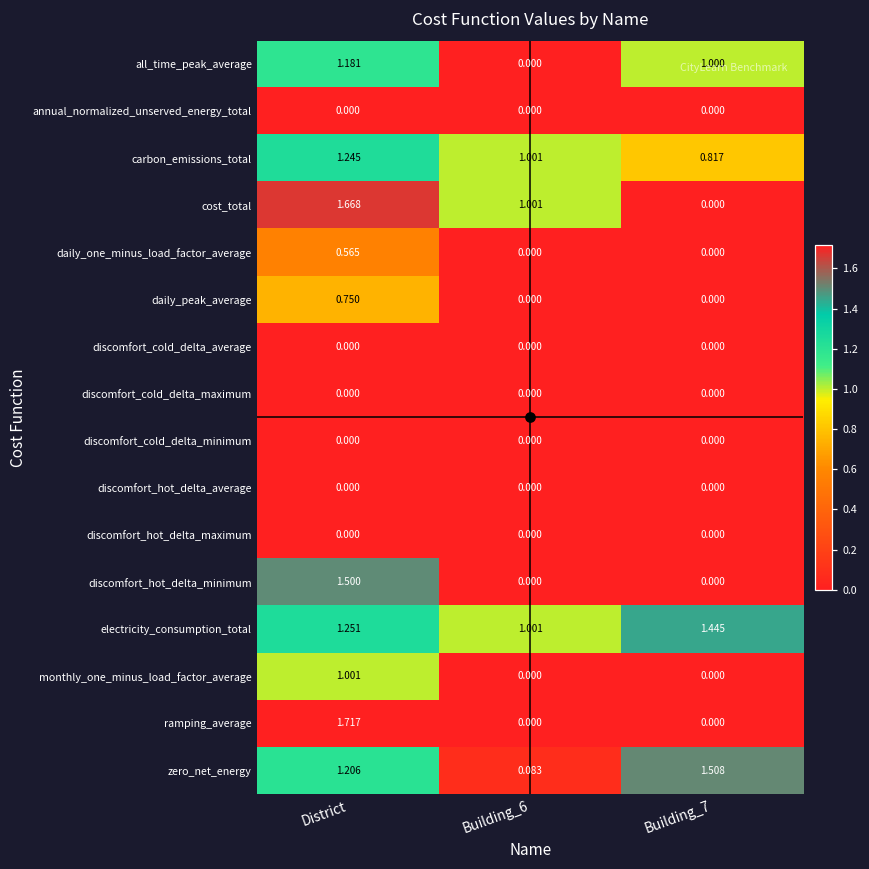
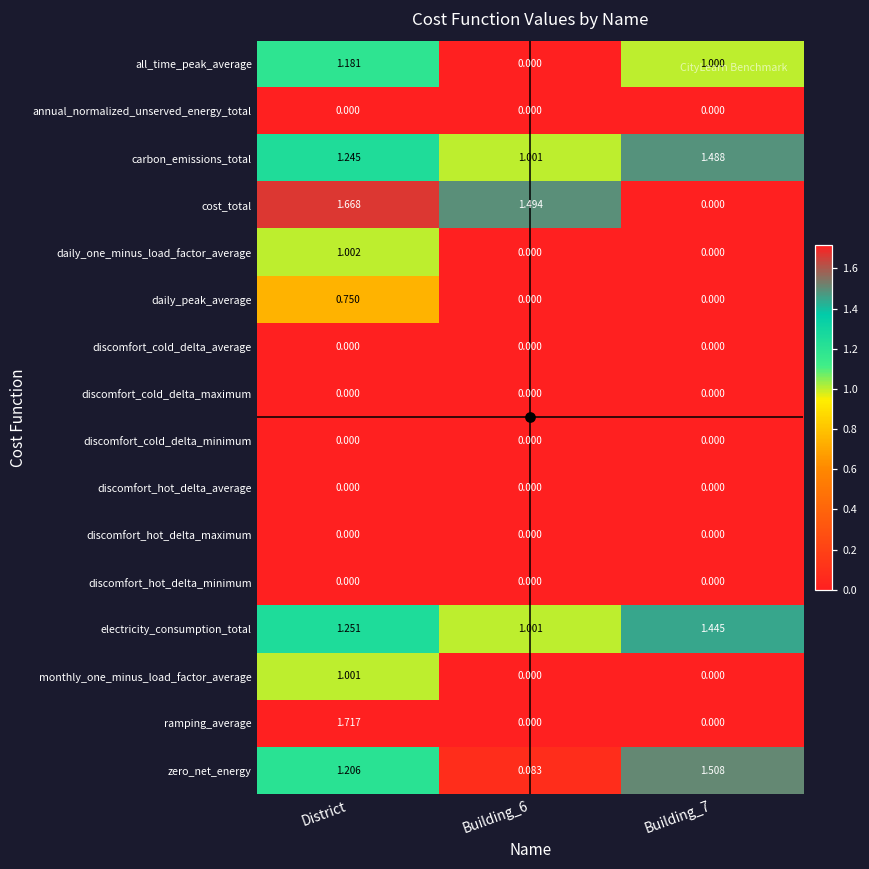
  {
    "all_time_peak_average": {
      "District": 1.181,
      "Building_6": 0.000
    },
    "annual_normalized_unserved_energy_total": {
      "District": 0.000,
      "Building_6": 0.000,
      "Building_7": 0.000
    },
    "carbon_emissions_total": {
      "District": 1.245,
      "Building_6": 1.001,
-     "Building_7": 0.817
+     "Building_7": 1.488
    },
    "cost_total": {
      "District": 1.668,
-     "Building_6": 1.001,
+     "Building_6": 1.494,
      "Building_7": 0.000
    },
    "daily_one_minus_load_factor_average": {
-     "District": 0.565,
+     "District": 1.002,
      "Building_6": 0.000,
      "Building_7": 0.000
    },
    "daily_peak_average": {
      "District": 0.750,
      "Building_6": 0.000,
      "Building_7": 0.000
    },
    "discomfort_cold_delta_average": {
      "District": 0.000,
      "Building_6": 0.000,
      "Building_7": 0.000
    },
    "discomfort_cold_delta_maximum": {
      "District": 0.000,
      "Building_6": 0.000,
      "Building_7": 0.000
    },
    "discomfort_cold_delta_minimum": {
      "District": 0.000,
      "Building_6": 0.000,
      "Building_7": 0.000
    },
    "discomfort_hot_delta_average": {
      "District": 0.000,
      "Building_6": 0.000,
      "Building_7": 0.000
    },
    "discomfort_hot_delta_maximum": {
      "District": 0.000,
      "Building_6": 0.000,
      "Building_7": 0.000
    },
    "discomfort_hot_delta_minimum": {
-     "District": 1.500,
+     "District": 0.000,
      "Building_6": 0.000,
      "Building_7": 0.000
    },
    "electricity_consumption_total": {
      "District": 1.251,
      "Building_6": 1.001,
      "Building_7": 1.445
    },
    "monthly_one_minus_load_factor_average": {
      "District": 1.001,
      "Building_6": 0.000,
      "Building_7": 0.000
    },
    "ramping_average": {
      "District": 1.717,
      "Building_6": 0.000,
      "Building_7": 0.000
    },
    "zero_net_energy": {
      "District": 1.206,
      "Building_6": 0.083,
      "Building_7": 1.508
    }
  }
